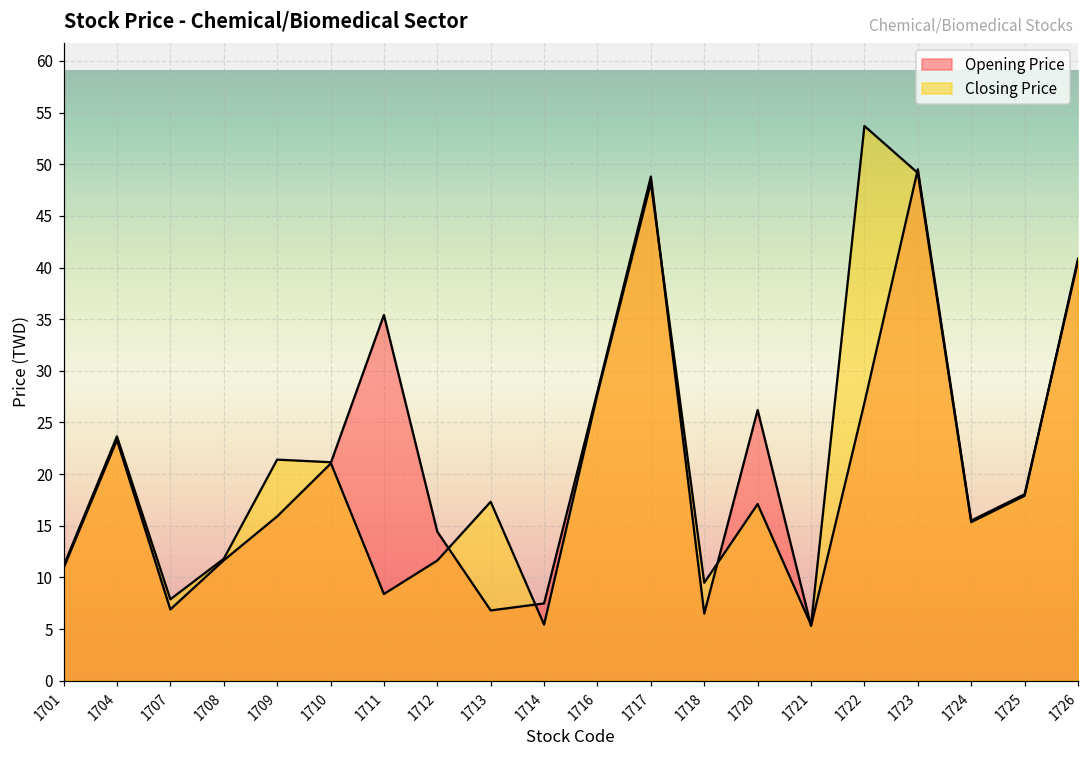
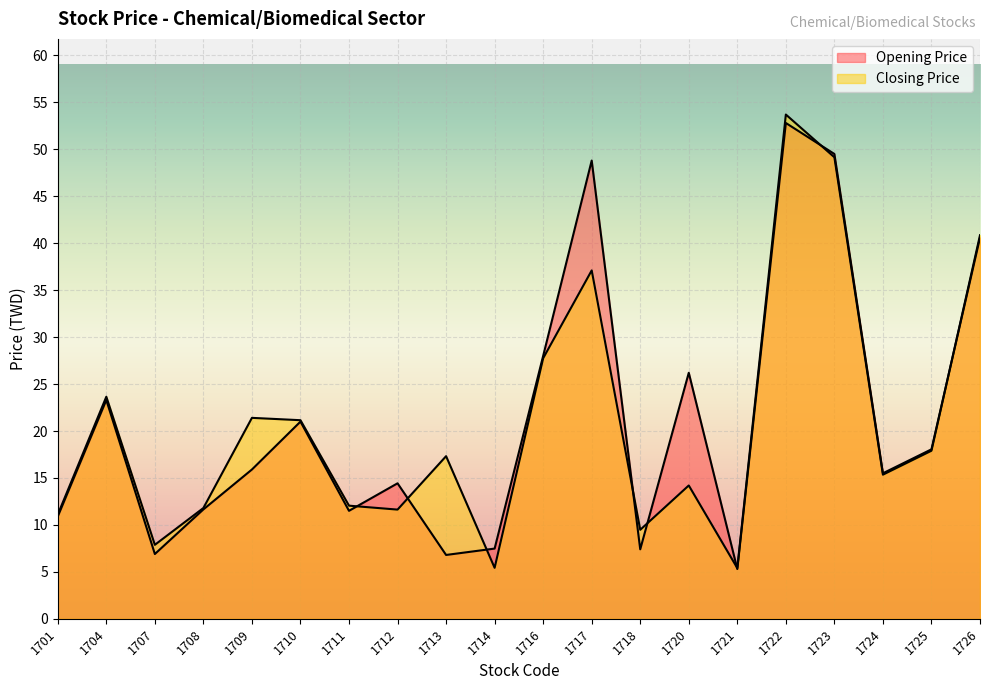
  {
    "Opening Price": {
      "1704": 23,
      "1707": 7,
      "1709": 16,
-     "1711": 35,
+     "1711": 12,
      "1712": 14,
      "1713": 7,
      "1714": 7,
      "1717": 49,
-     "1718": 6.5,
+     "1718": 7.4,
      "1720": 26,
-     "1722": 27,
+     "1722": 53,
      "1723": 50
    },
    "Closing Price": {
      "1704": 24,
      "1707": 8,
      "1709": 21,
-     "1711": 8,
+     "1711": 12,
      "1712": 12,
      "1713": 17,
      "1714": 5,
-     "1717": 48,
+     "1717": 37,
      "1718": 9,
-     "1720": 17,
+     "1720": 14,
      "1722": 54,
      "1723": 49
    }
  }
